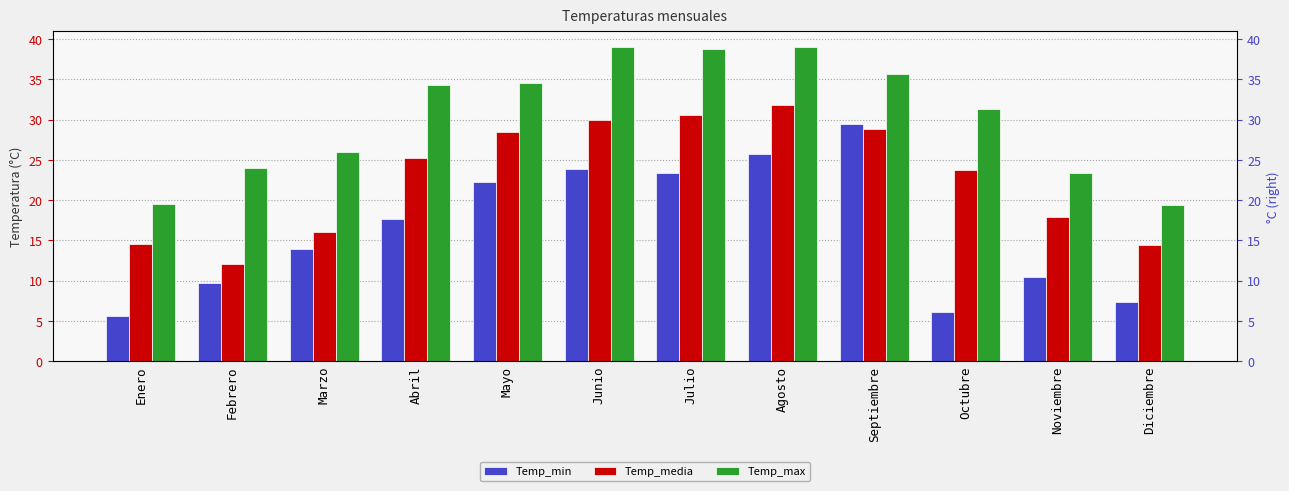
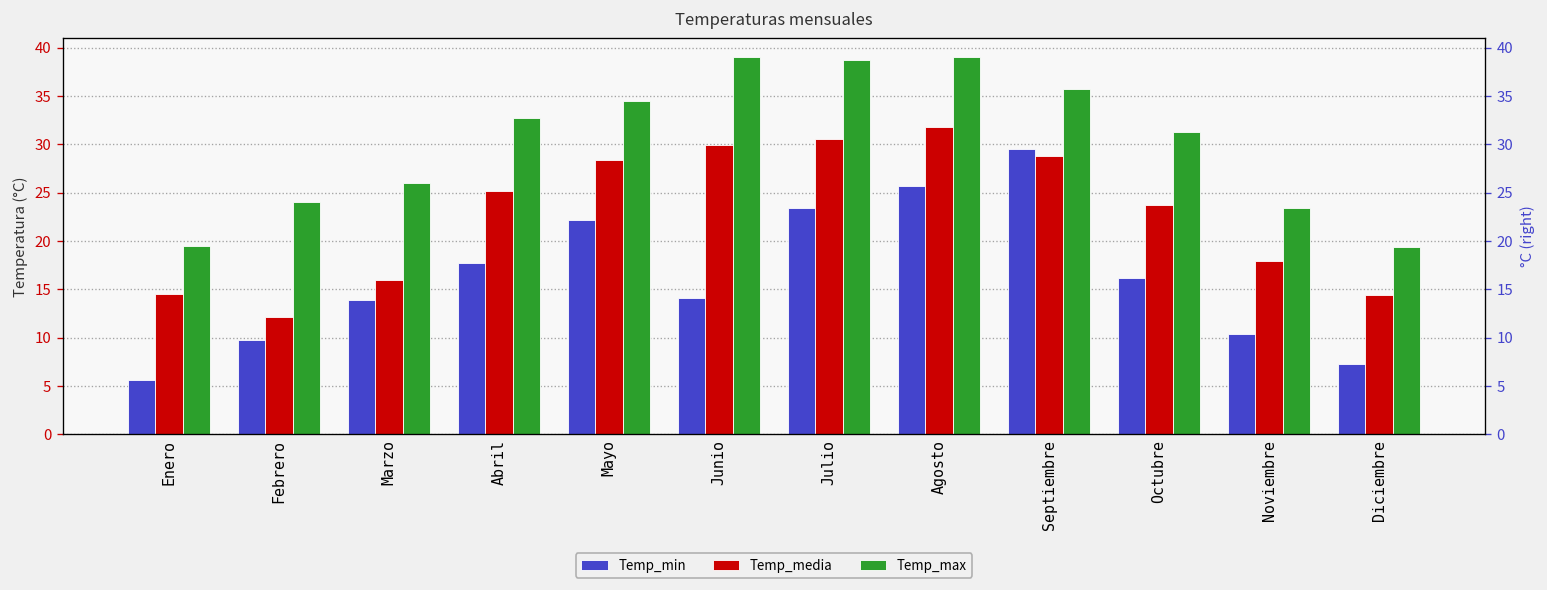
  {
    "Temp_min": {
      "Enero": 6,
      "Febrero": 10,
      "Marzo": 14,
      "Abril": 18,
      "Mayo": 22,
-     "Junio": 24,
+     "Junio": 14,
      "Julio": 23,
      "Agosto": 26,
      "Septiembre": 30,
-     "Octubre": 6,
+     "Octubre": 16,
      "Noviembre": 10,
      "Diciembre": 7
    },
    "Temp_media": {
      "Enero": 15,
      "Febrero": 12,
      "Marzo": 16,
      "Abril": 25,
      "Mayo": 28,
      "Junio": 30,
      "Julio": 31,
      "Agosto": 32,
      "Septiembre": 29,
      "Octubre": 24,
      "Noviembre": 18,
      "Diciembre": 14
    },
    "Temp_max": {
      "Enero": 20,
      "Febrero": 24,
      "Marzo": 26,
-     "Abril": 34,
+     "Abril": 33,
      "Mayo": 35,
      "Junio": 39,
      "Julio": 39,
      "Agosto": 39,
      "Septiembre": 36,
      "Octubre": 31,
      "Noviembre": 23,
      "Diciembre": 19
    }
  }
